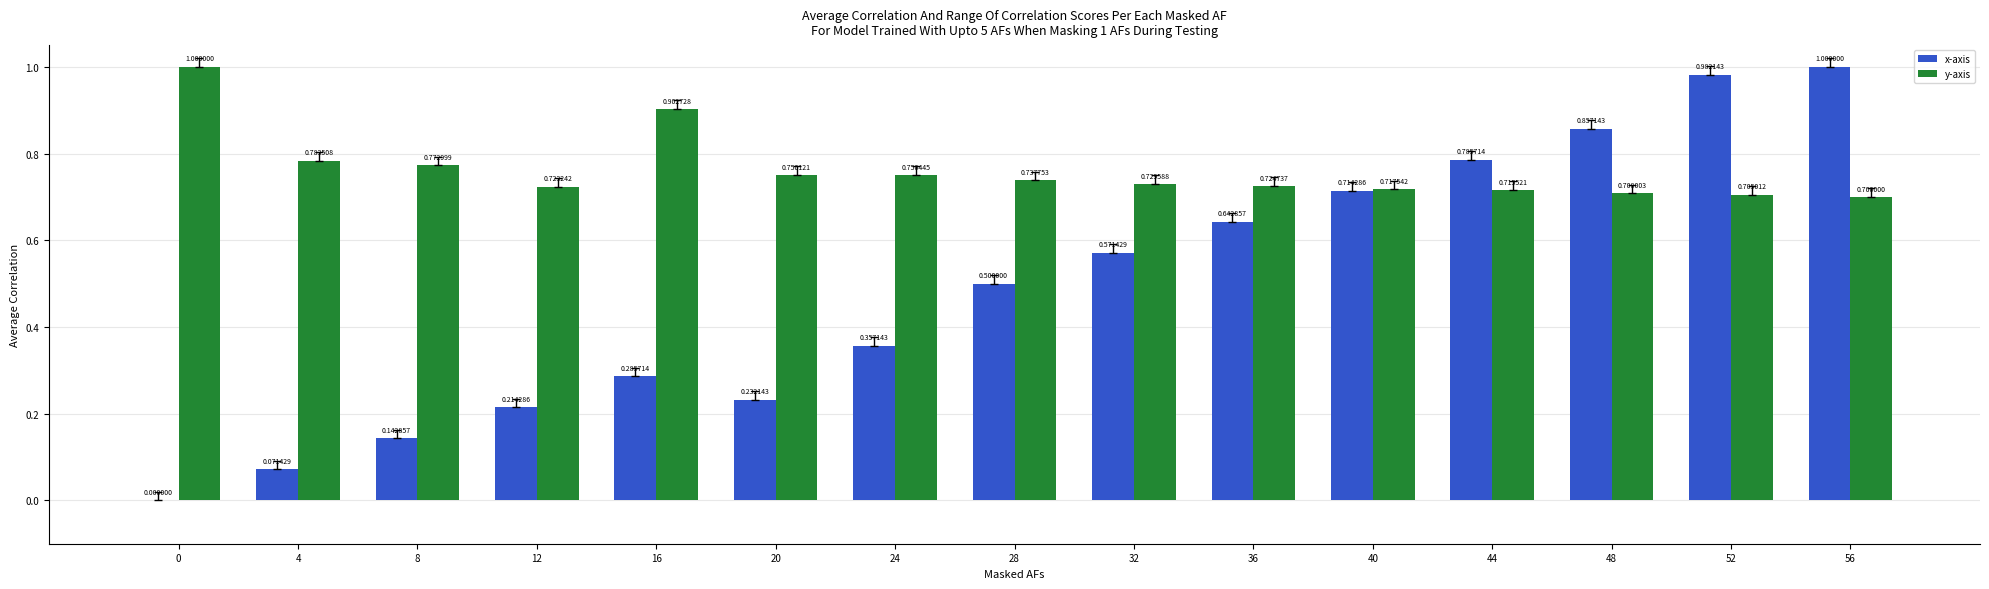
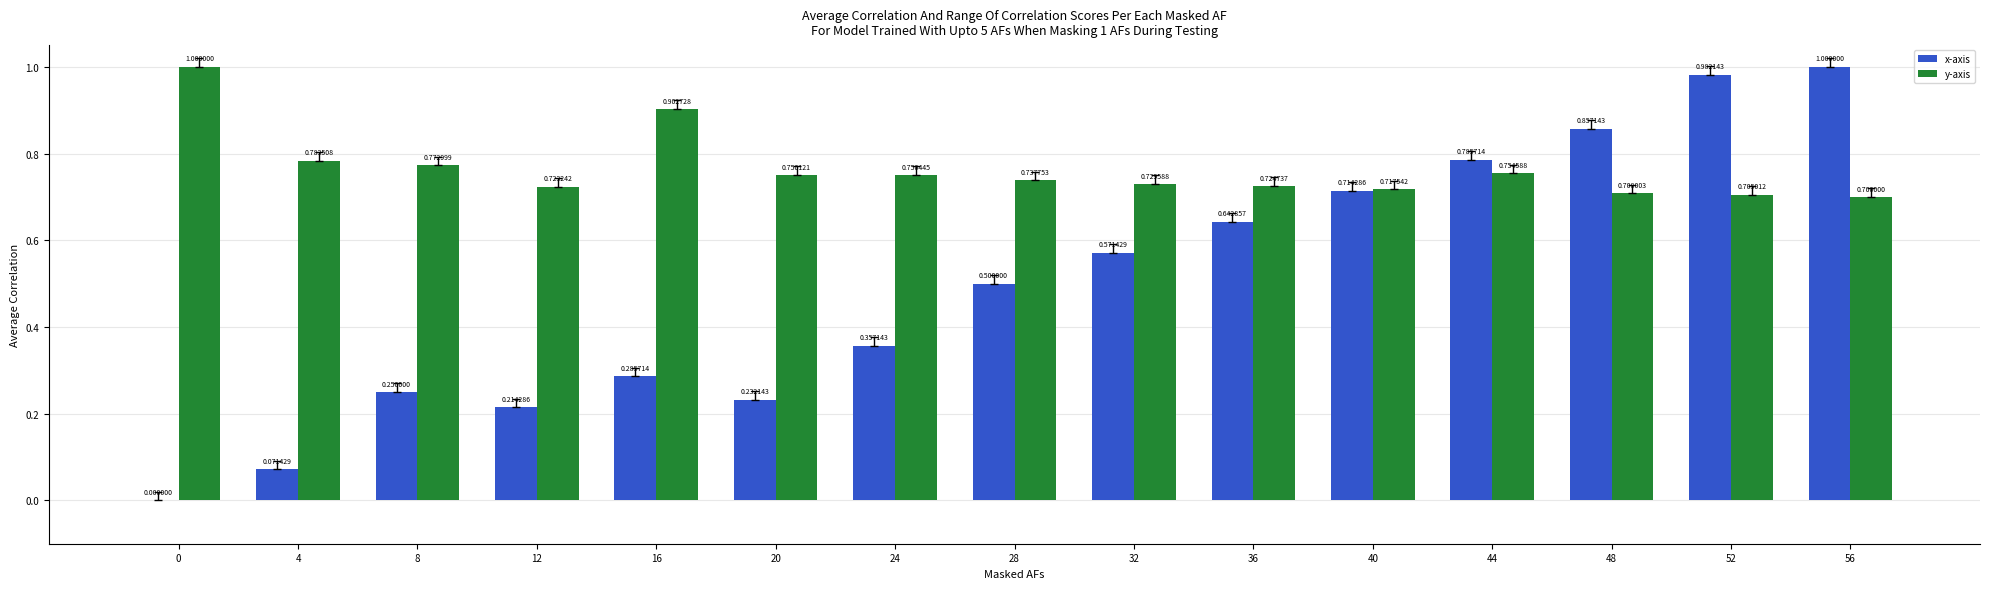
  {
    "x-axis": {
-     "8": 0.142857
+     "8": 0.250000
    },
    "y-axis": {
-     "44": 0.715521
+     "44": 0.754588
    }
  }
